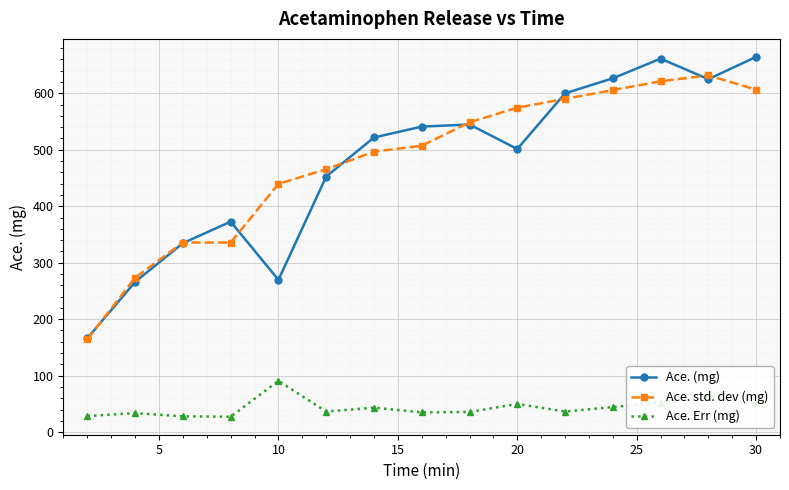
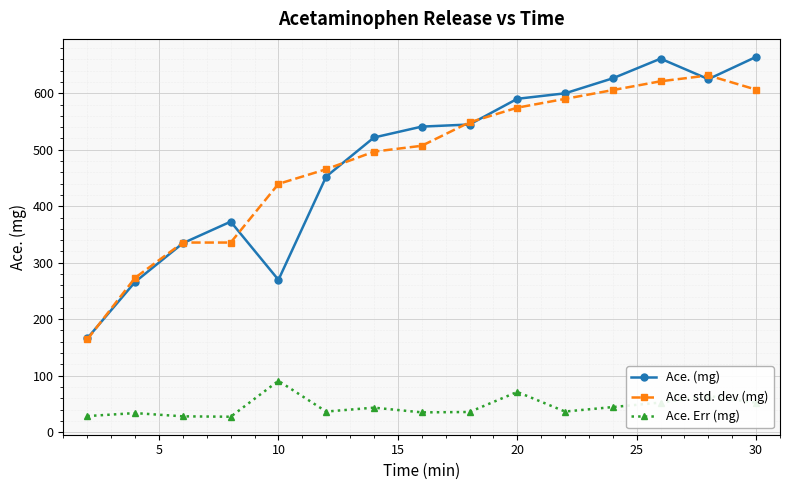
  {
    "Ace. (mg)": {
      "10": 270,
-     "20": 500,
+     "20": 590,
      "30": 660
    },
    "Ace. std. dev (mg)": {
      "10": 440,
      "20": 570,
      "30": 610
    },
    "Ace. Err (mg)": {
      "10": 90,
-     "20": 50
+     "20": 70
    }
  }
